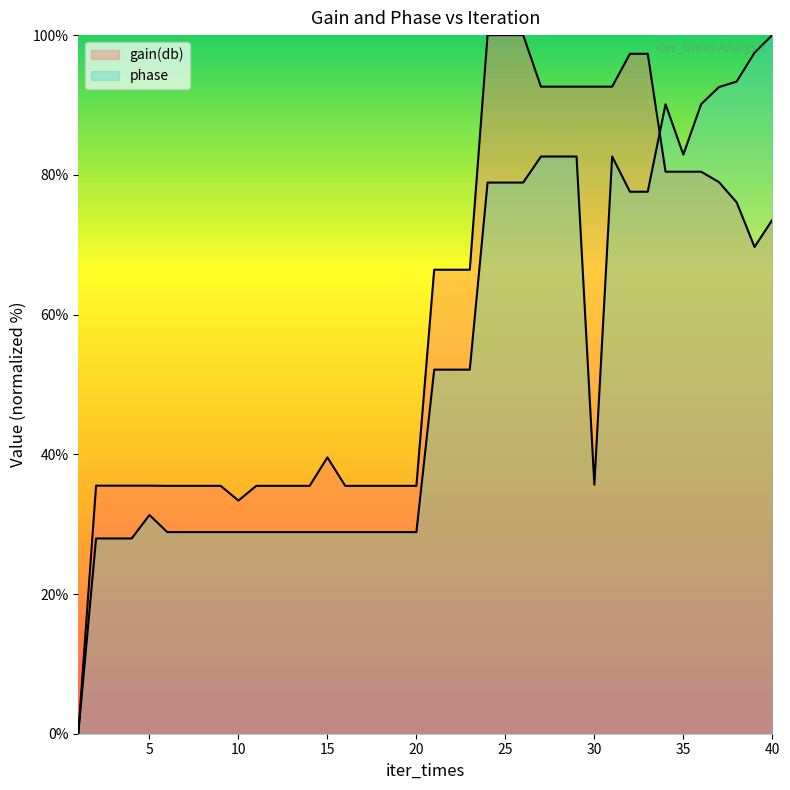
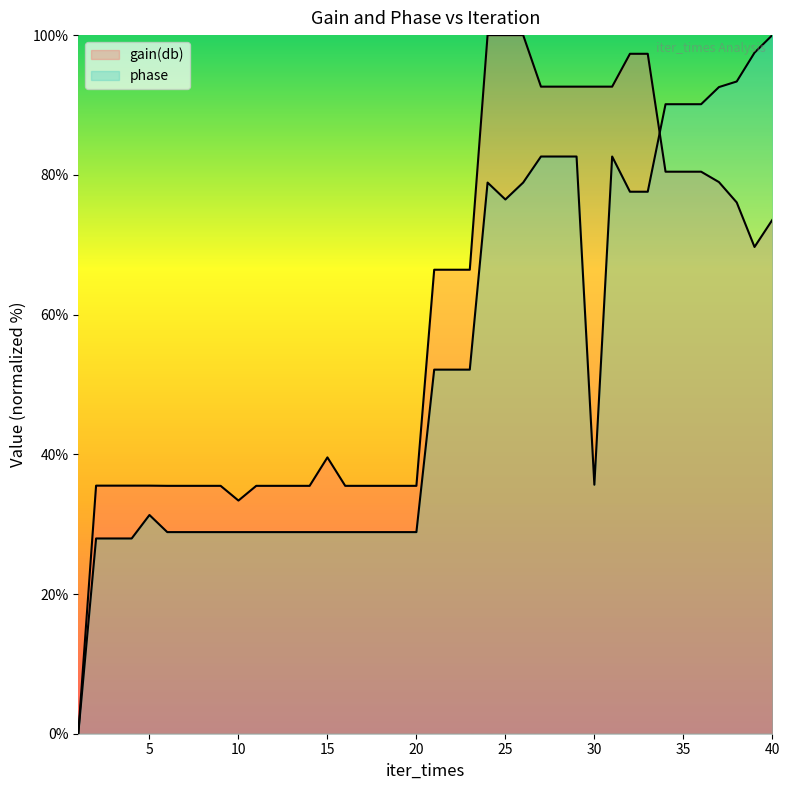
  {
    "gain(db)": {
      "5": "36%",
      "10": "33%",
      "15": "40%",
      "20": "35%",
      "25": "100%",
      "30": "93%",
      "35": "80%",
      "40": "74%"
    },
    "phase": {
      "5": "31%",
      "10": "29%",
      "15": "29%",
      "20": "29%",
-     "25": "79%",
+     "25": "76%",
      "30": "36%",
-     "35": "83%",
+     "35": "90%",
      "40": "100%"
    }
  }
